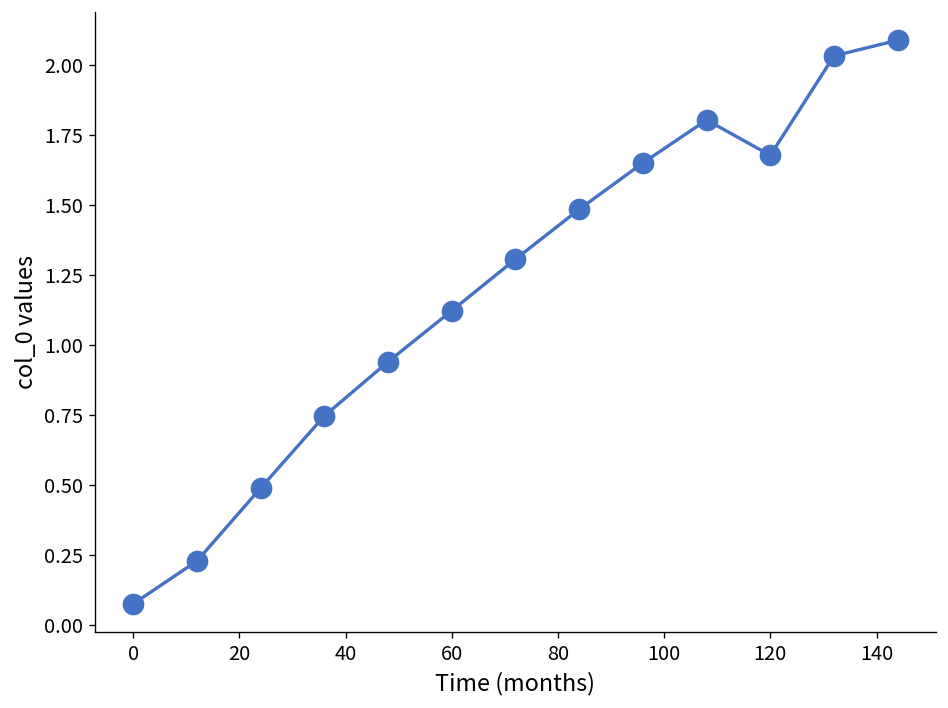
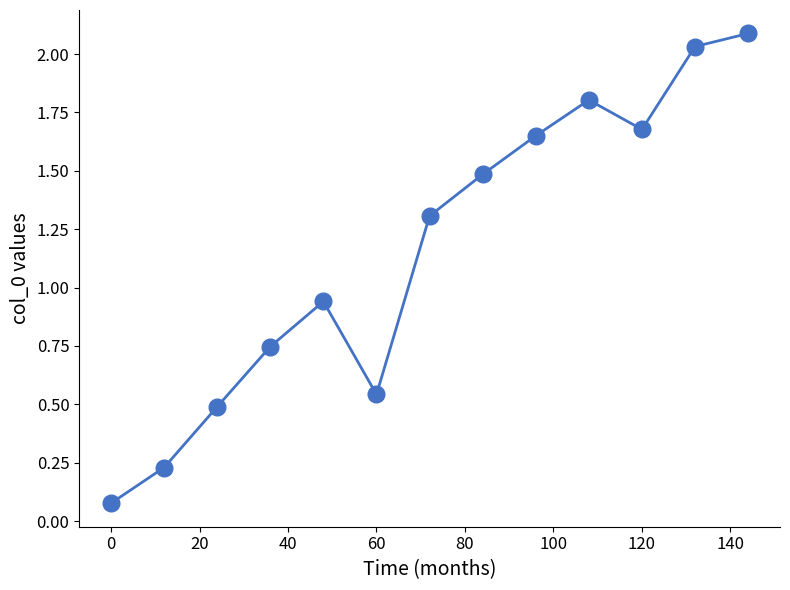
  {
    "0": 0.08,
-   "60": 1.12,
+   "60": 0.54,
    "120": 1.68
  }
